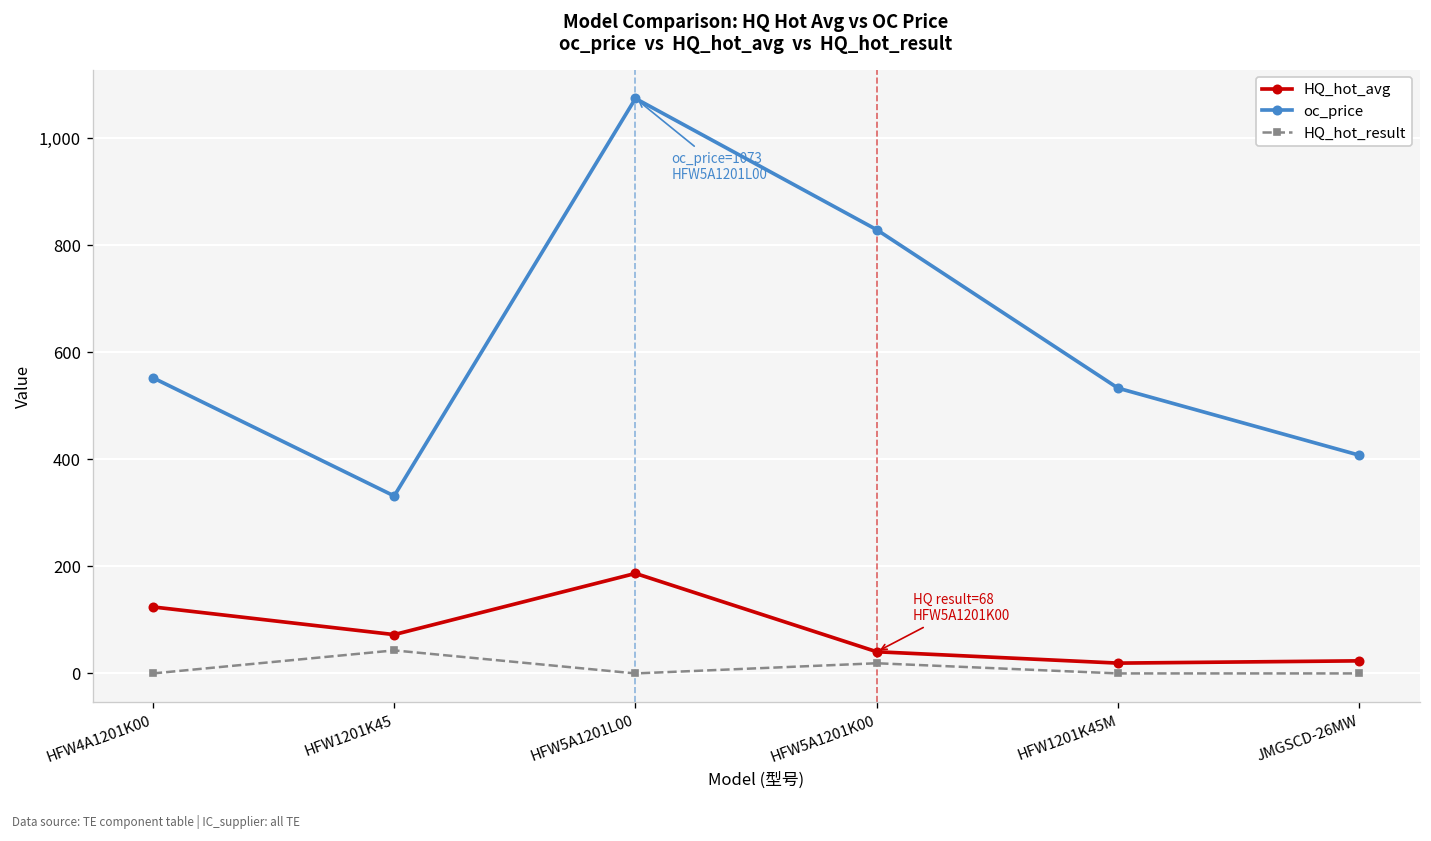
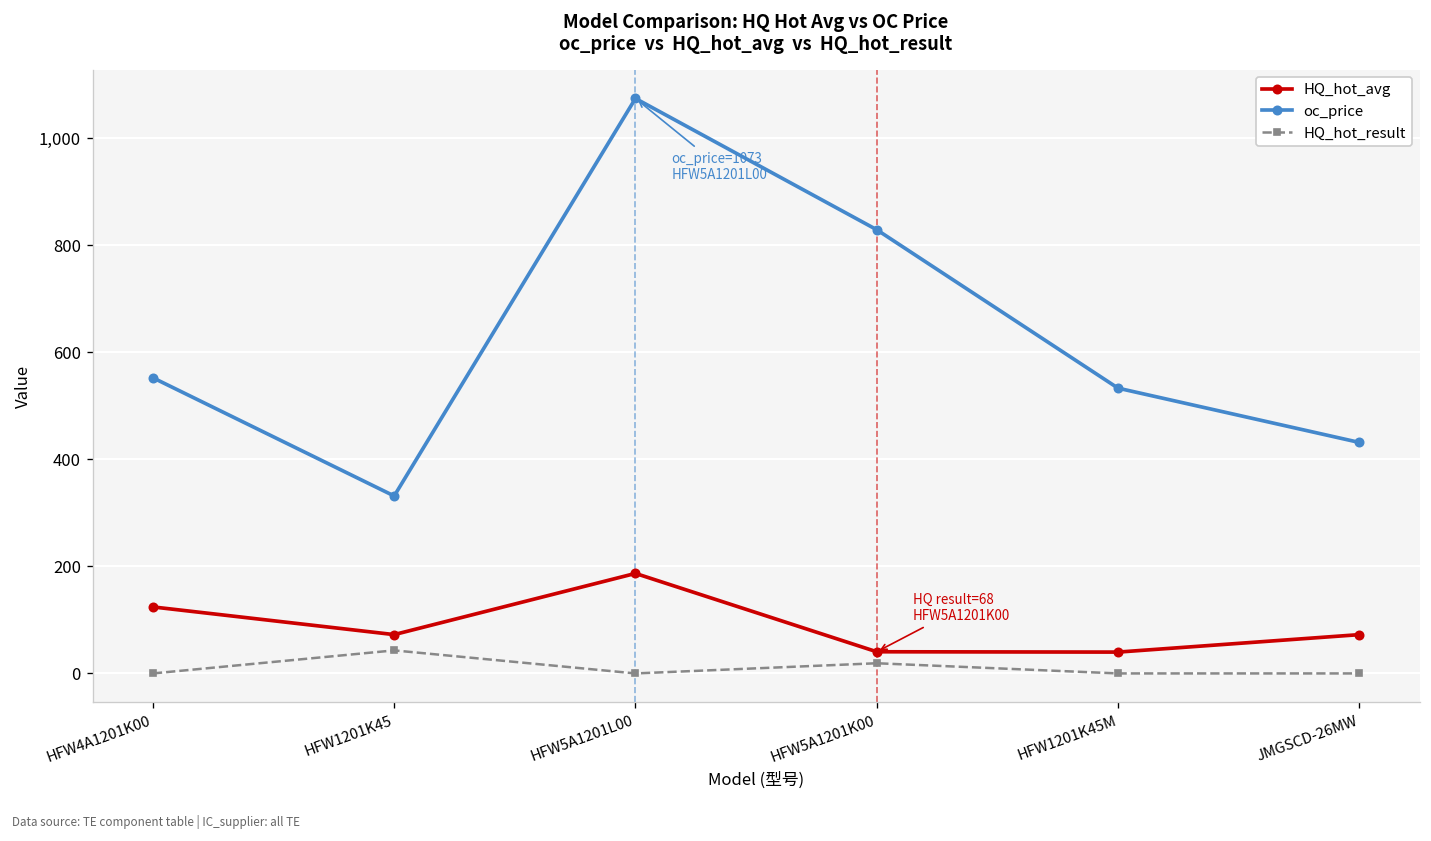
  {
    "HQ_hot_avg": {
      "HFW4A1201K00": 120,
      "HFW1201K45": 70,
      "HFW5A1201L00": 190,
-     "HFW1201K45M": 20,
-     "JMGSCD-26MW": 20
+     "HFW1201K45M": 40,
+     "JMGSCD-26MW": 70
    },
    "oc_price": {
      "HFW4A1201K00": 550,
      "HFW1201K45": 330,
      "HFW5A1201K00": 830,
      "HFW1201K45M": 530,
-     "JMGSCD-26MW": 410
+     "JMGSCD-26MW": 430
    },
    "HQ_hot_result": {
      "HFW4A1201K00": 0,
      "HFW1201K45": 40,
      "HFW5A1201L00": 0,
      "HFW5A1201K00": 20,
      "HFW1201K45M": 0,
      "JMGSCD-26MW": 0
    }
  }
